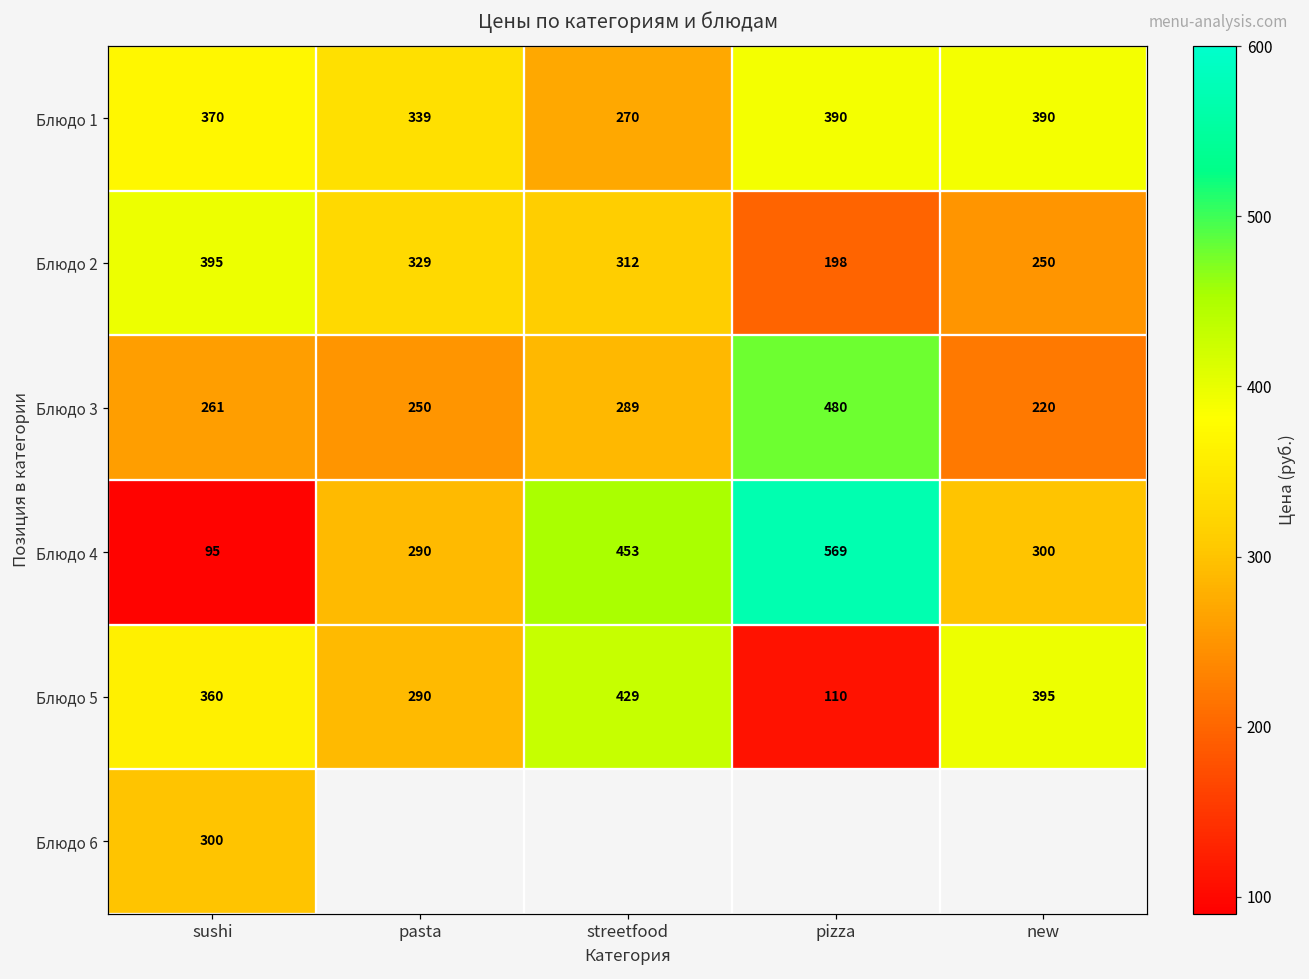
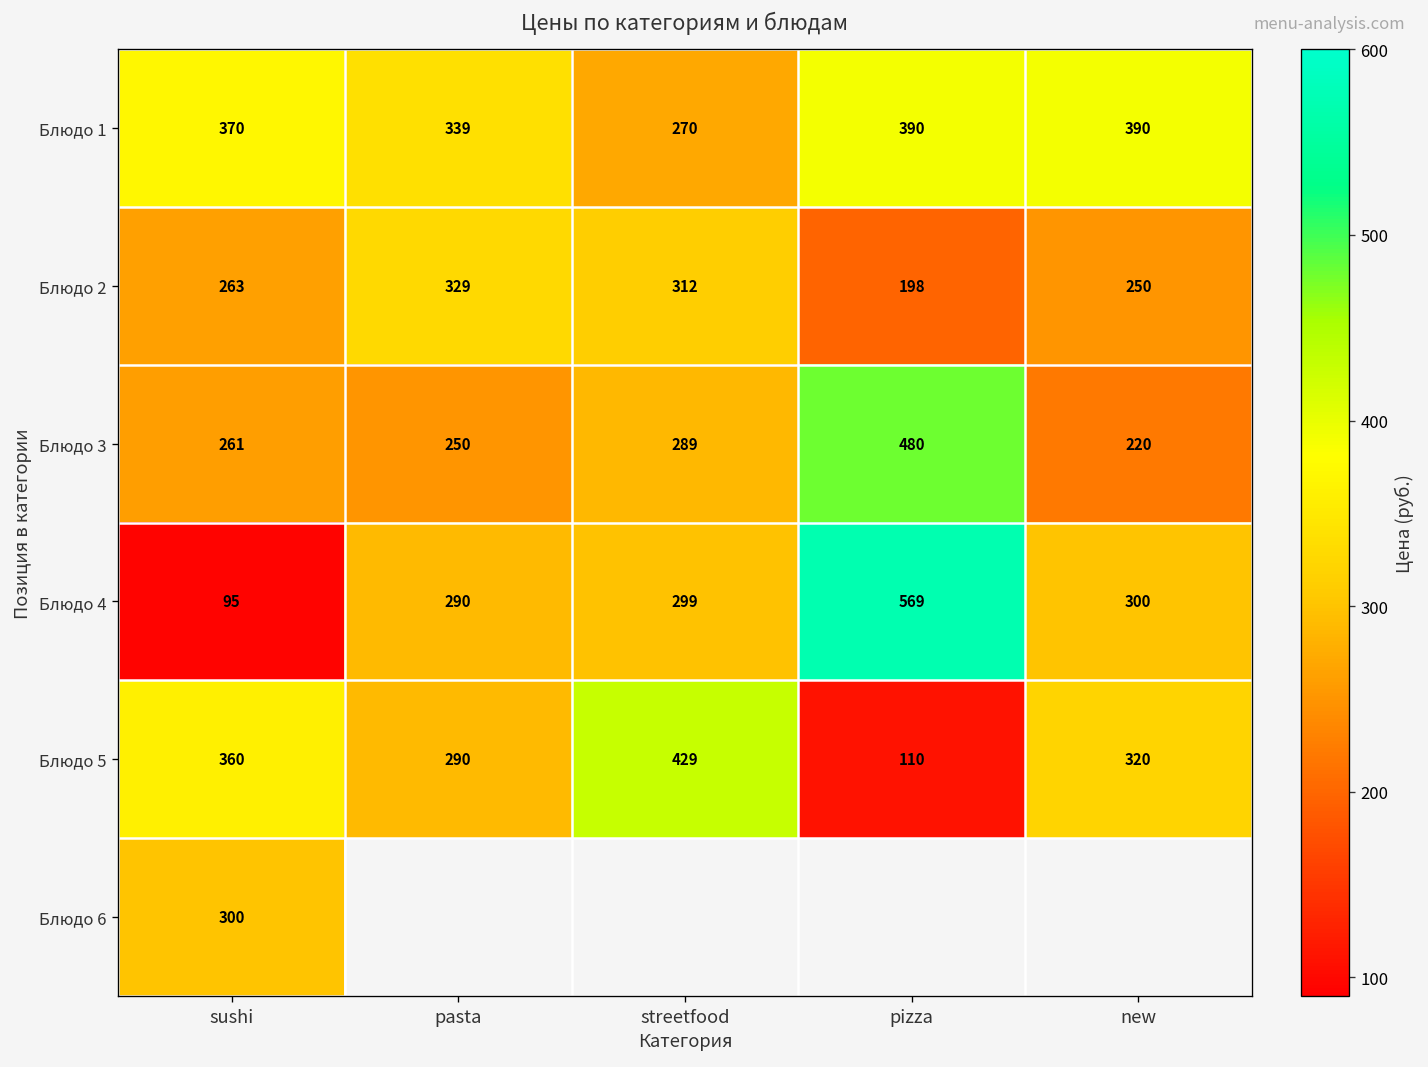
  {
    "Блюдо 1": {
      "sushi": 370,
      "pasta": 339,
      "streetfood": 270,
      "pizza": 390,
      "new": 390
    },
    "Блюдо 2": {
-     "sushi": 395,
+     "sushi": 263,
      "pasta": 329,
      "streetfood": 312,
      "pizza": 198,
      "new": 250
    },
    "Блюдо 3": {
      "sushi": 261,
      "pasta": 250,
      "streetfood": 289,
      "pizza": 480,
      "new": 220
    },
    "Блюдо 4": {
      "sushi": 95,
      "pasta": 290,
-     "streetfood": 453,
+     "streetfood": 299,
      "pizza": 569,
      "new": 300
    },
    "Блюдо 5": {
      "sushi": 360,
      "pasta": 290,
      "streetfood": 429,
      "pizza": 110,
-     "new": 395
+     "new": 320
    },
    "Блюдо 6": {
      "sushi": 300
    }
  }
